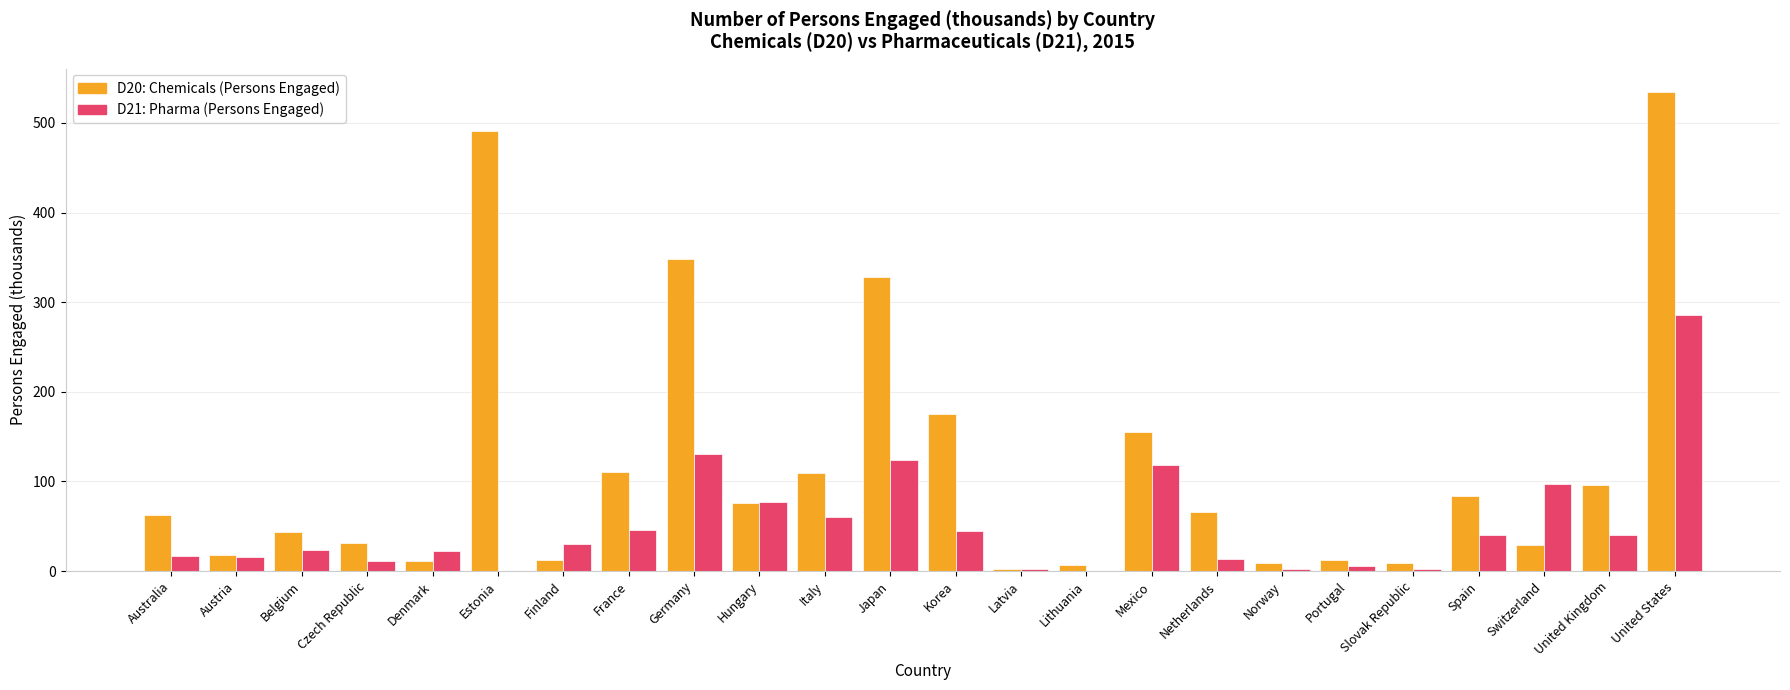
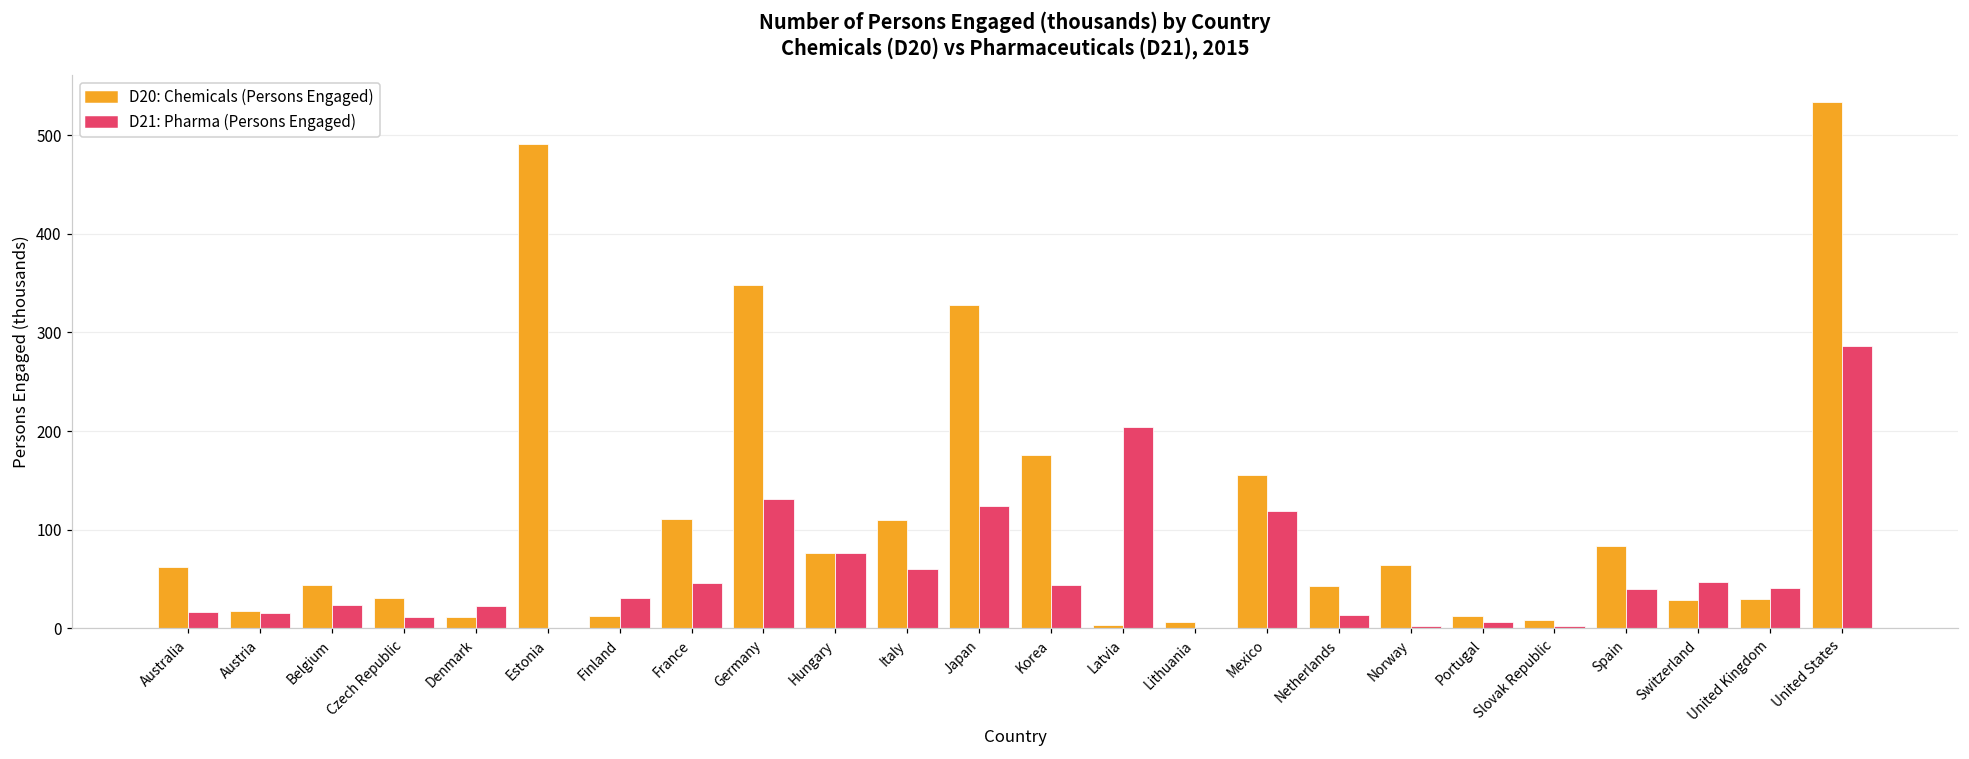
  {
    "D20: Chemicals (Persons Engaged)": {
      "Australia": 60,
      "Austria": 20,
      "Belgium": 40,
      "Czech Republic": 30,
      "Denmark": 10,
      "Estonia": 490,
      "Finland": 10,
      "France": 110,
      "Germany": 350,
      "Hungary": 80,
      "Italy": 110,
      "Japan": 330,
      "Korea": 180,
      "Latvia": 0,
      "Lithuania": 10,
      "Mexico": 160,
-     "Netherlands": 70,
-     "Norway": 10,
+     "Netherlands": 40,
+     "Norway": 60,
      "Portugal": 10,
      "Slovak Republic": 10,
      "Spain": 80,
      "Switzerland": 30,
-     "United Kingdom": 100,
+     "United Kingdom": 30,
      "United States": 530
    },
    "D21: Pharma (Persons Engaged)": {
      "Australia": 20,
      "Austria": 20,
      "Belgium": 20,
      "Czech Republic": 10,
      "Denmark": 20,
      "Finland": 30,
      "France": 50,
      "Germany": 130,
      "Hungary": 80,
      "Italy": 60,
      "Japan": 120,
      "Korea": 40,
-     "Latvia": 0,
+     "Latvia": 200,
      "Mexico": 120,
      "Netherlands": 10,
      "Portugal": 10,
      "Spain": 40,
-     "Switzerland": 100,
+     "Switzerland": 50,
      "United Kingdom": 40,
      "United States": 290
    }
  }
